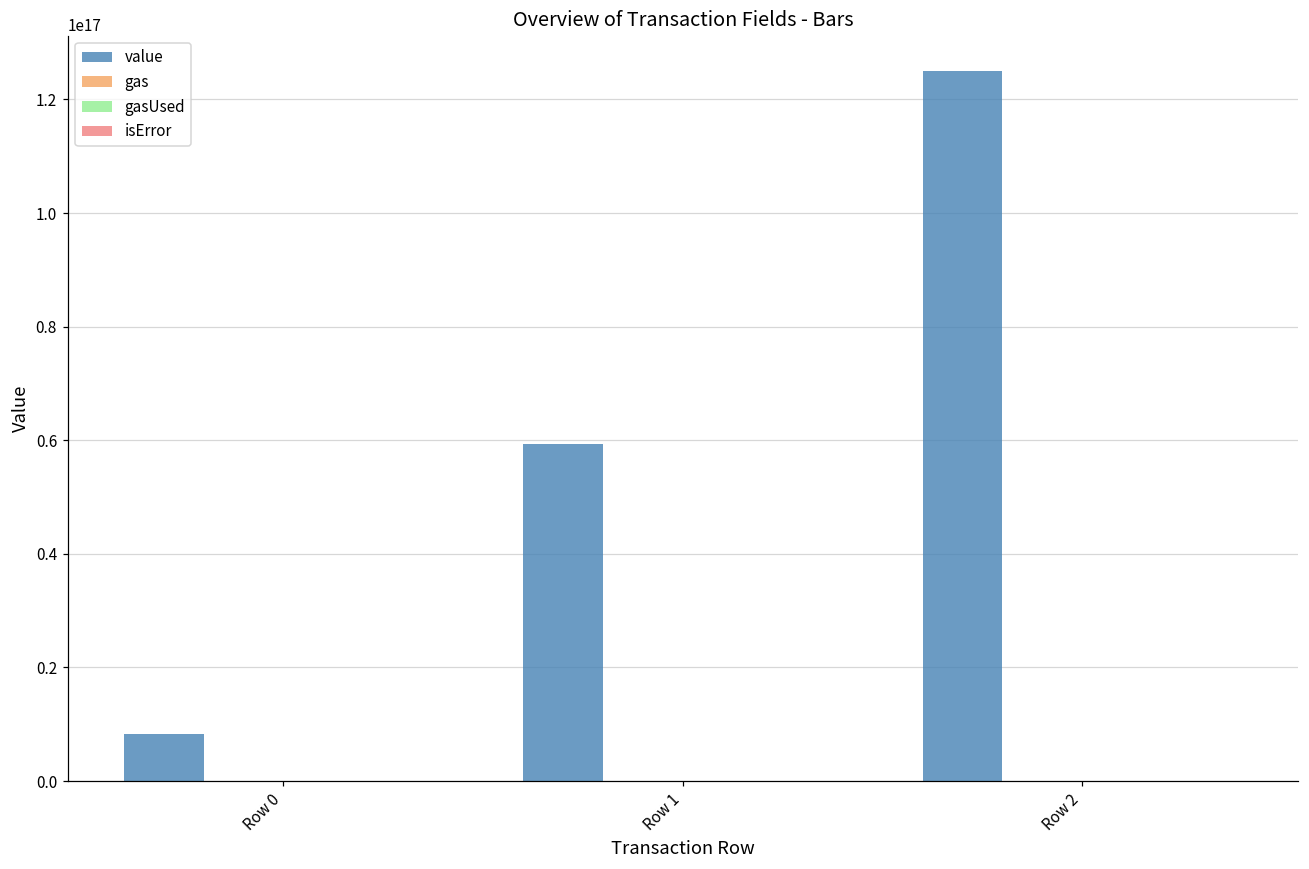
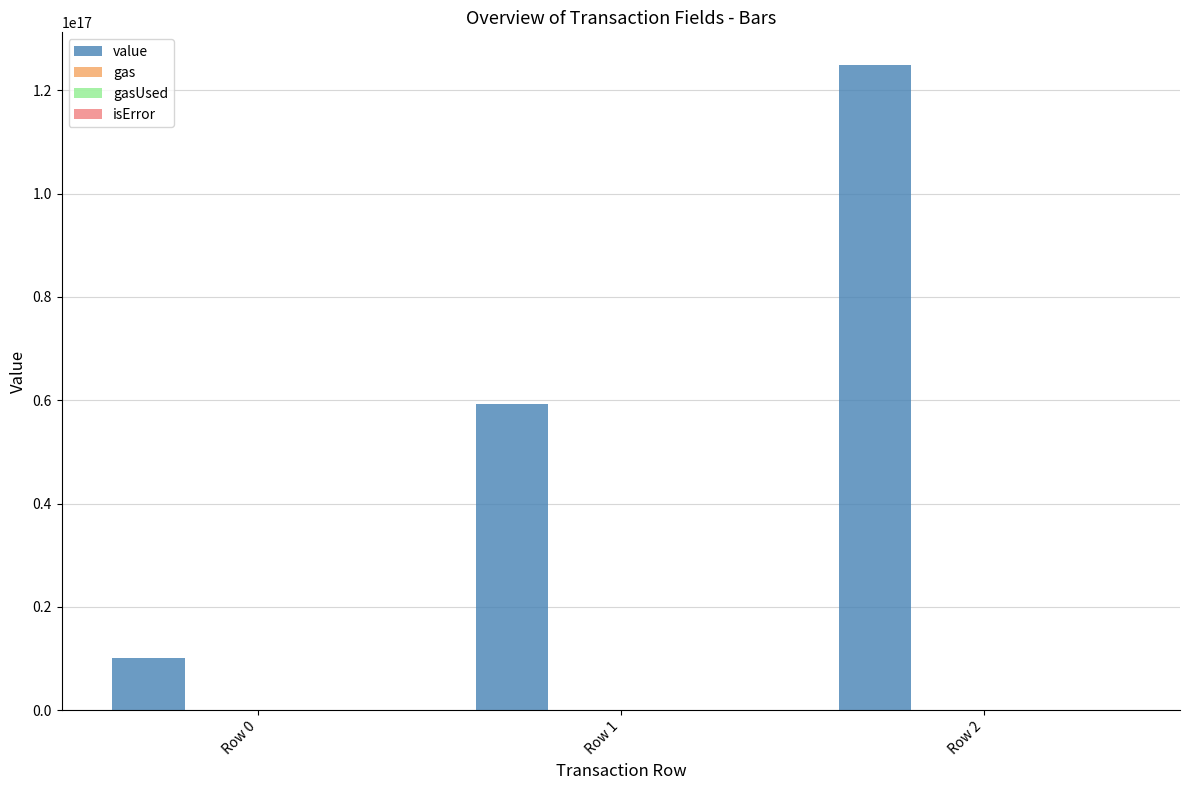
  {
    "value": {
-     "Row 0": 8000000000000000,
+     "Row 0": 10000000000000000,
      "Row 1": 59000000000000000,
      "Row 2": 125000000000000000
    },
    "gasUsed": {
      "Row 0": 0,
      "Row 1": 0,
      "Row 2": 0
    }
  }
